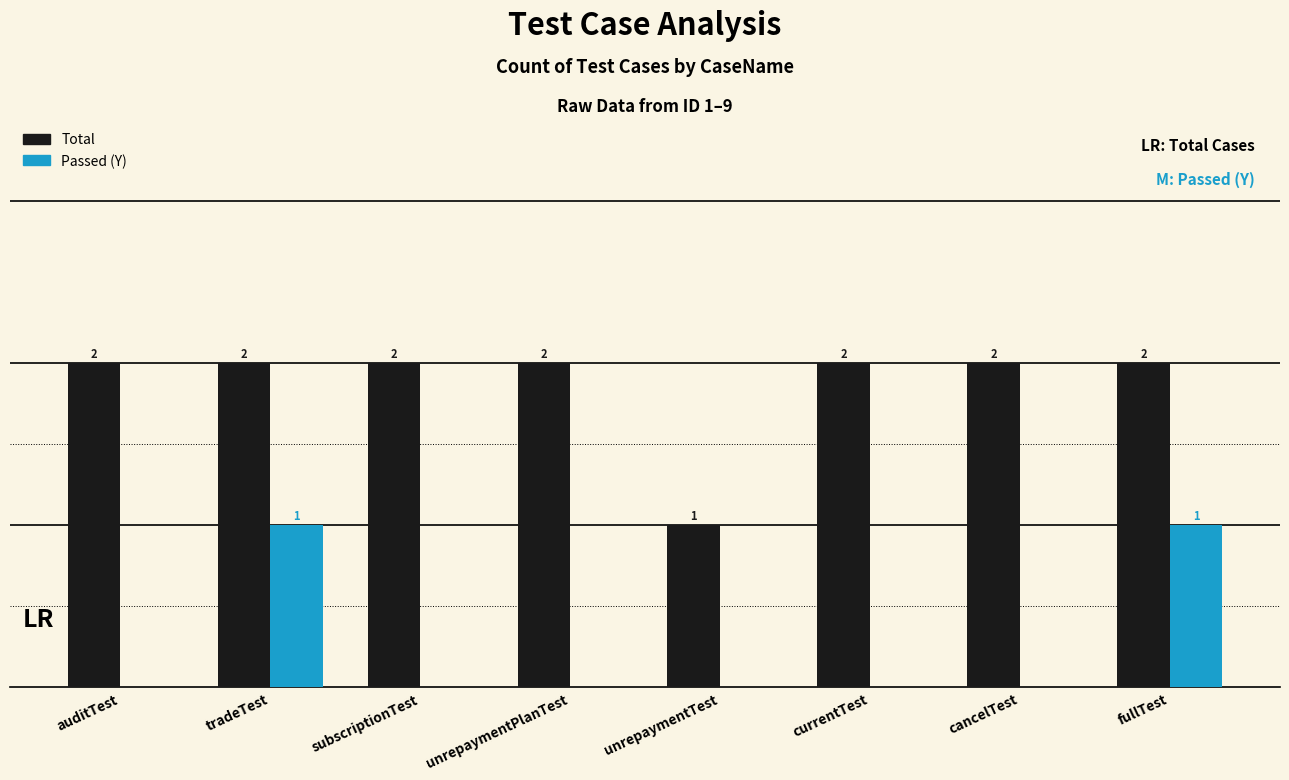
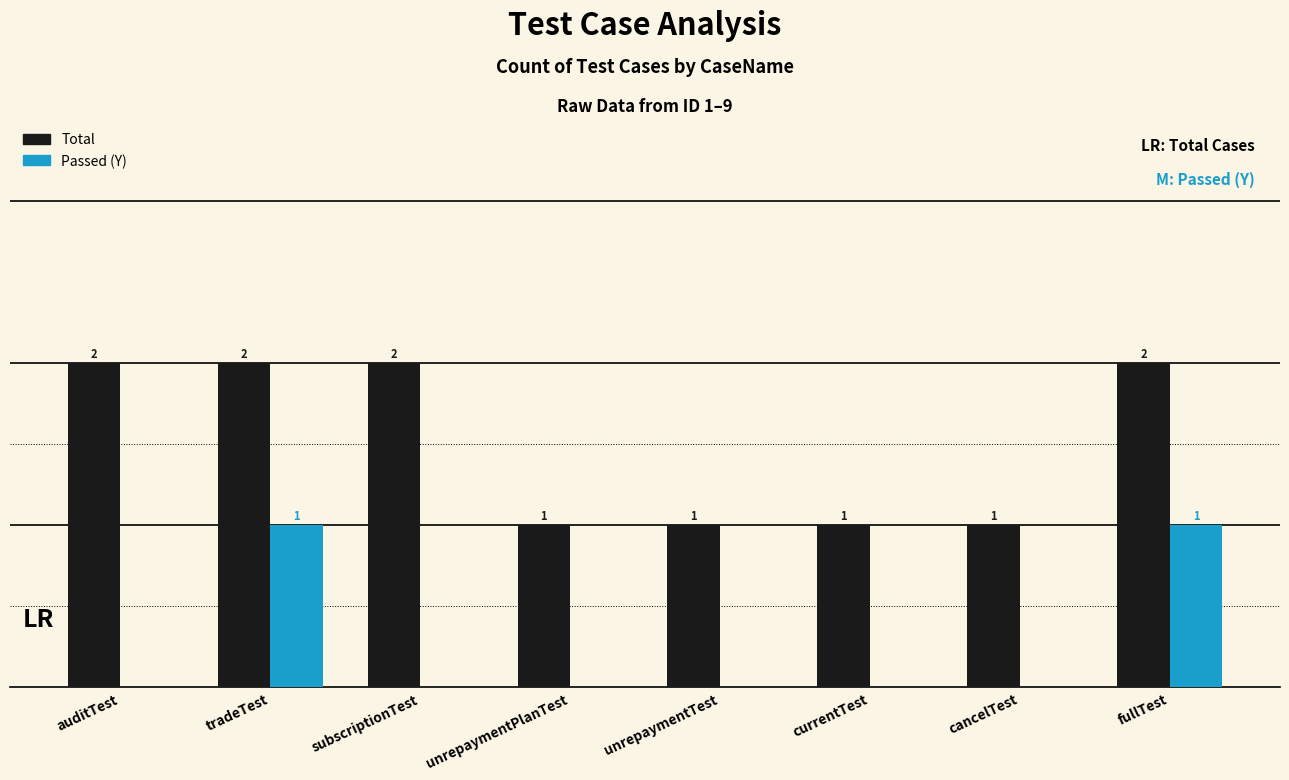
  {
    "Total": {
      "auditTest": 2,
      "tradeTest": 2,
      "subscriptionTest": 2,
-     "unrepaymentPlanTest": 2,
+     "unrepaymentPlanTest": 1,
      "unrepaymentTest": 1,
-     "currentTest": 2,
-     "cancelTest": 2,
+     "currentTest": 1,
+     "cancelTest": 1,
      "fullTest": 2
    },
    "Passed (Y)": {
      "tradeTest": 1,
      "fullTest": 1
    }
  }
